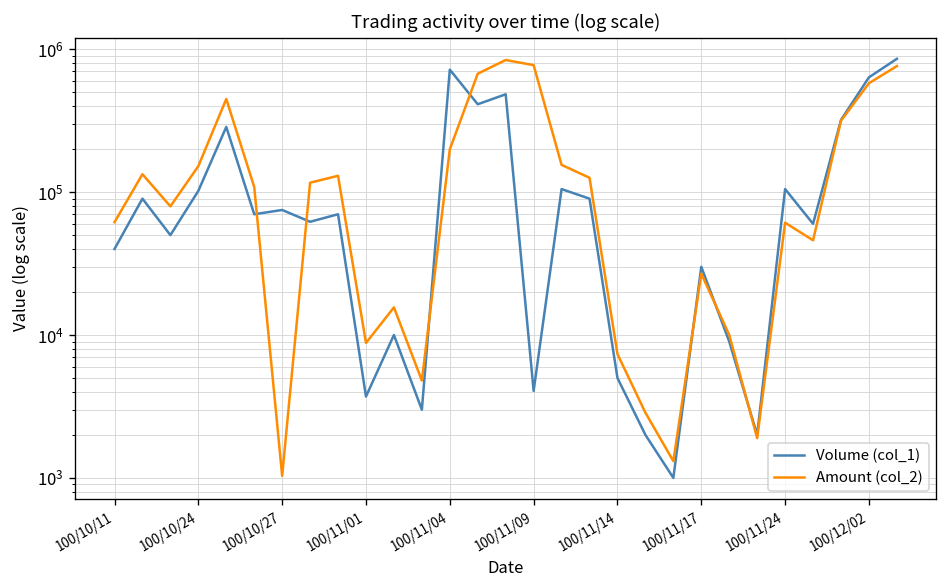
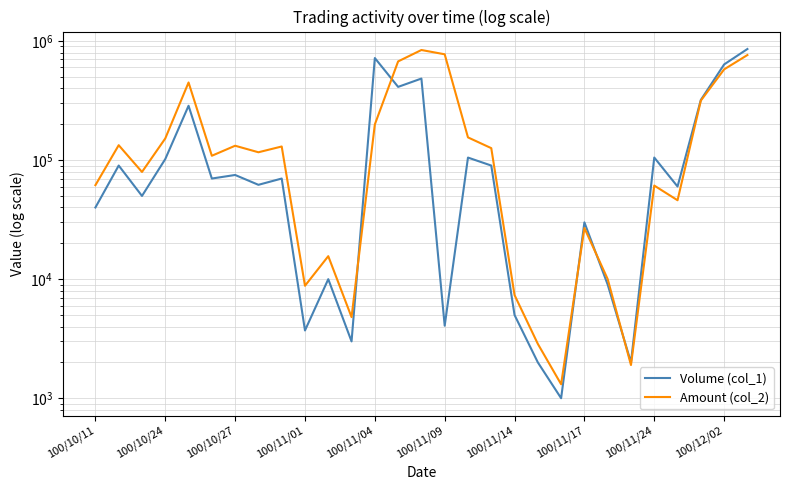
  {
    "Volume (col_1)": {
      "100/10/11": 40000,
      "100/10/24": 100000,
      "100/10/27": 80000,
      "100/11/01": 3700,
      "100/11/04": 700000,
      "100/11/09": 4100,
      "100/11/14": 5000,
      "100/11/17": 30000,
      "100/11/24": 110000,
      "100/12/02": 600000
    },
    "Amount (col_2)": {
      "100/10/11": 60000,
      "100/10/24": 150000,
-     "100/10/27": 1000,
+     "100/10/27": 130000,
      "100/11/01": 9000,
      "100/11/04": 200000,
      "100/11/09": 800000,
      "100/11/14": 7000,
      "100/11/17": 27000,
      "100/11/24": 60000,
      "100/12/02": 600000
    }
  }
